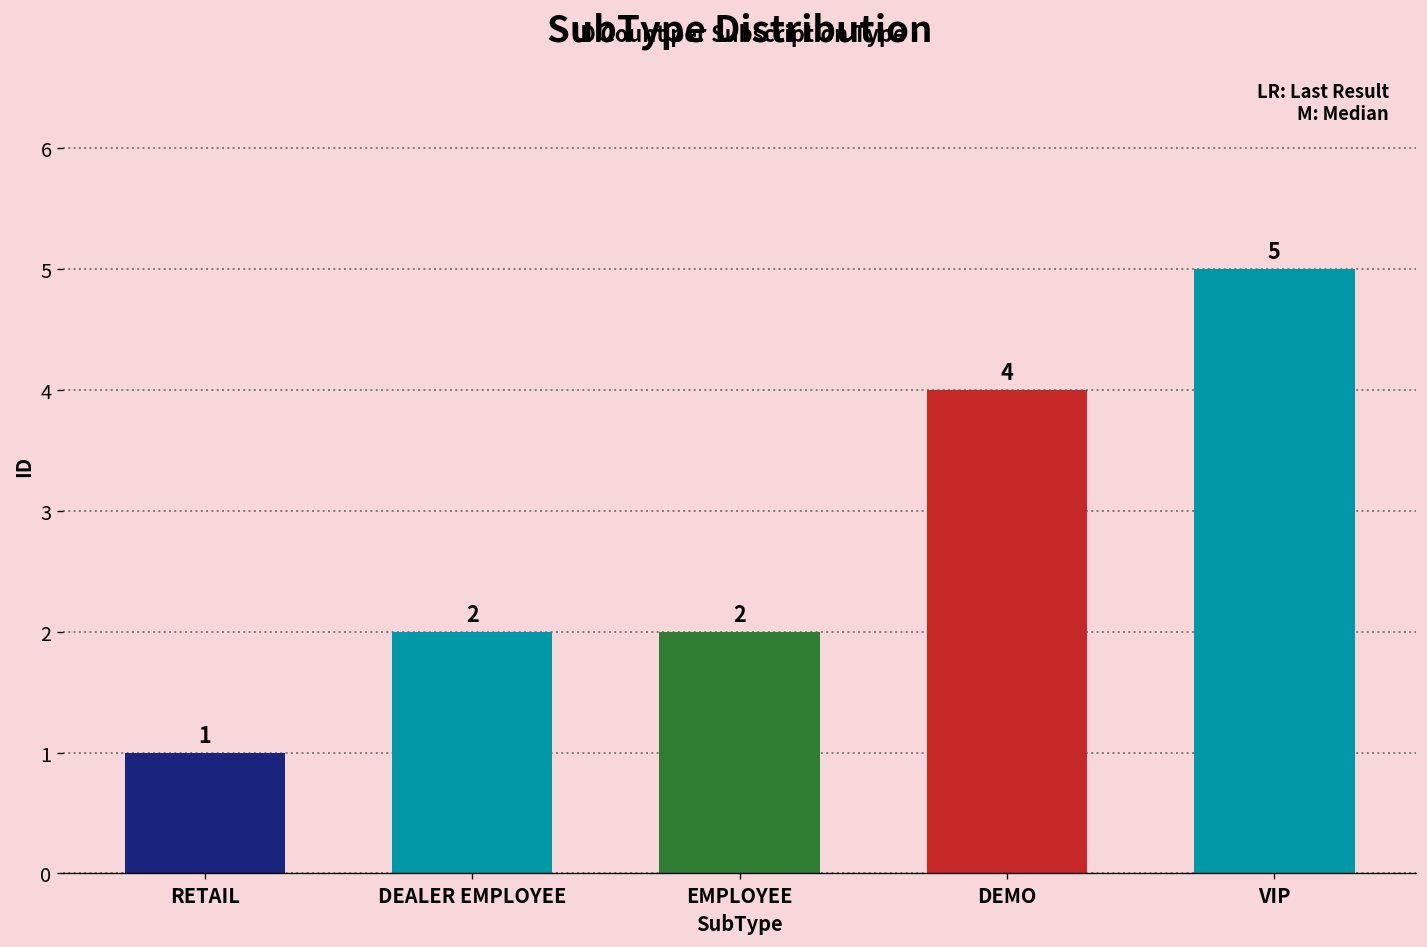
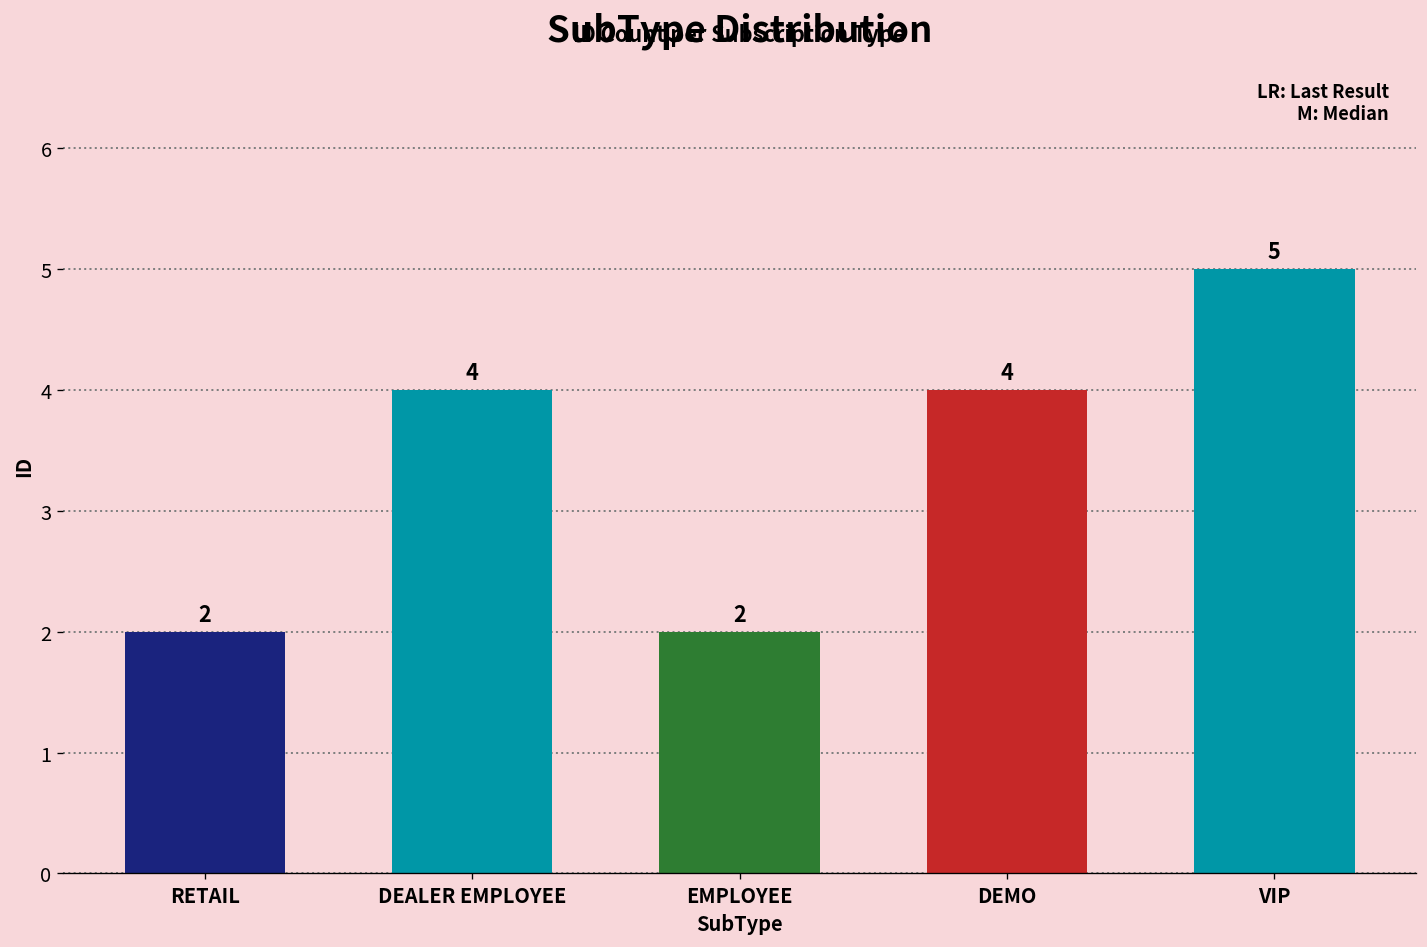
  {
-   "RETAIL": 1,
-   "DEALER EMPLOYEE": 2,
+   "RETAIL": 2,
+   "DEALER EMPLOYEE": 4,
    "EMPLOYEE": 2,
    "DEMO": 4,
    "VIP": 5
  }
